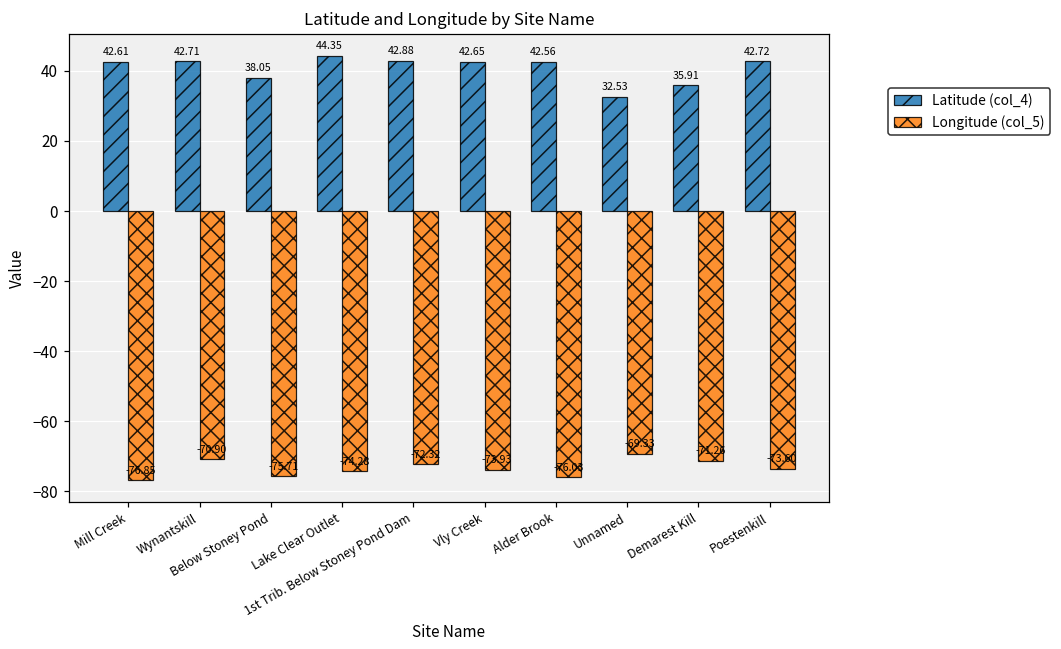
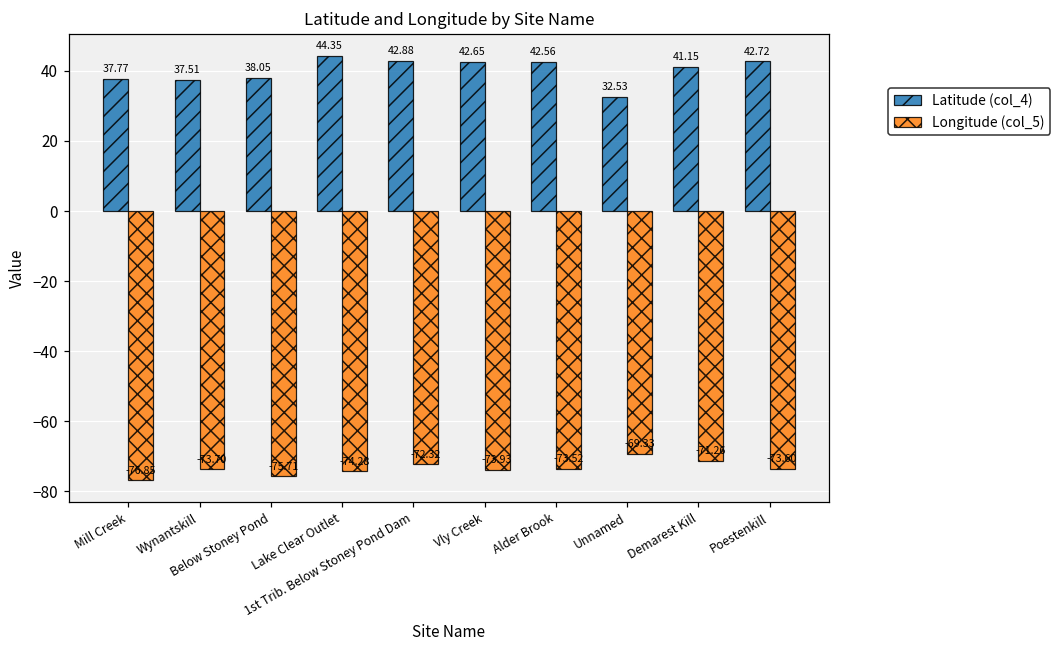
  {
    "Latitude (col_4)": {
-     "Mill Creek": 42.61,
-     "Wynantskill": 42.71,
+     "Mill Creek": 37.77,
+     "Wynantskill": 37.51,
      "Below Stoney Pond": 38.05,
      "Lake Clear Outlet": 44.35,
      "1st Trib. Below Stoney Pond Dam": 42.88,
      "Vly Creek": 42.65,
      "Alder Brook": 42.56,
      "Unnamed": 32.53,
-     "Demarest Kill": 35.91,
+     "Demarest Kill": 41.15,
      "Poestenkill": 42.72
    },
    "Longitude (col_5)": {
      "Mill Creek": -76.85,
-     "Wynantskill": -70.90,
+     "Wynantskill": -73.70,
      "Below Stoney Pond": -75.71,
      "Lake Clear Outlet": -74.28,
      "1st Trib. Below Stoney Pond Dam": -72.32,
      "Vly Creek": -73.93,
-     "Alder Brook": -76.03,
+     "Alder Brook": -73.52,
      "Unnamed": -69.33,
      "Demarest Kill": -71.26,
      "Poestenkill": -73.60
    }
  }
